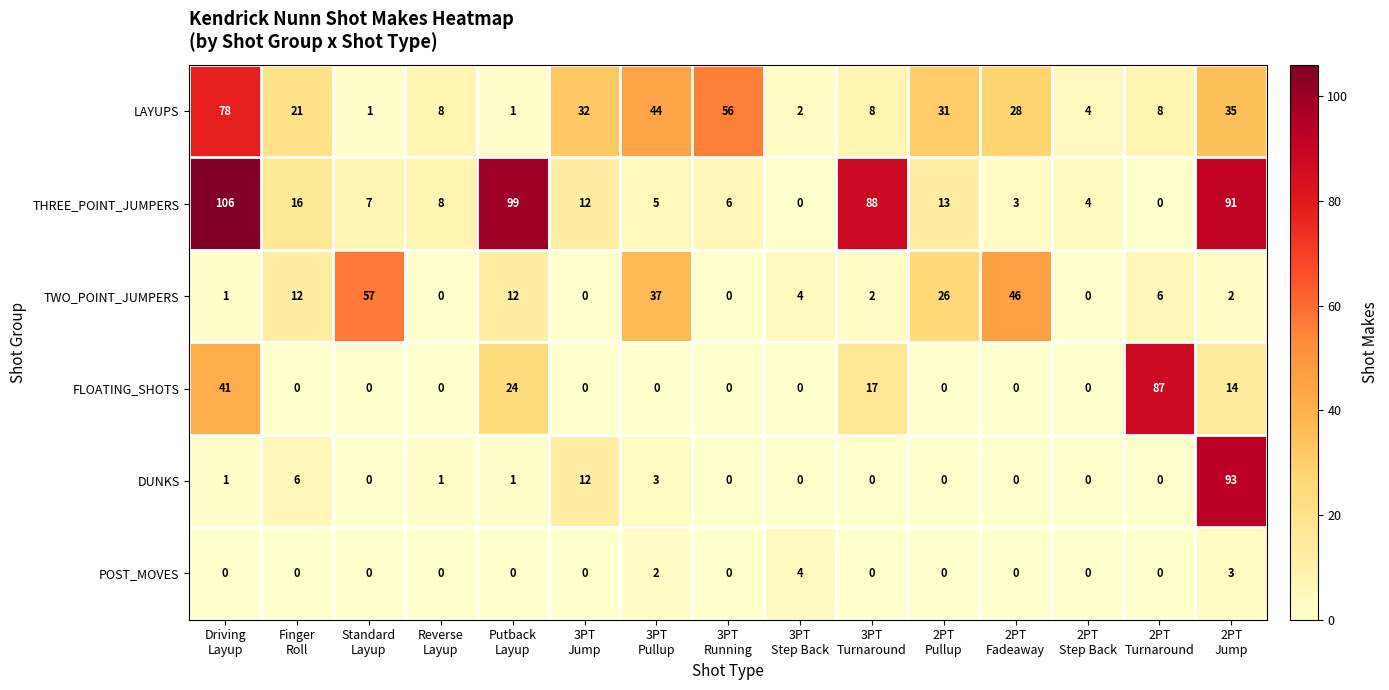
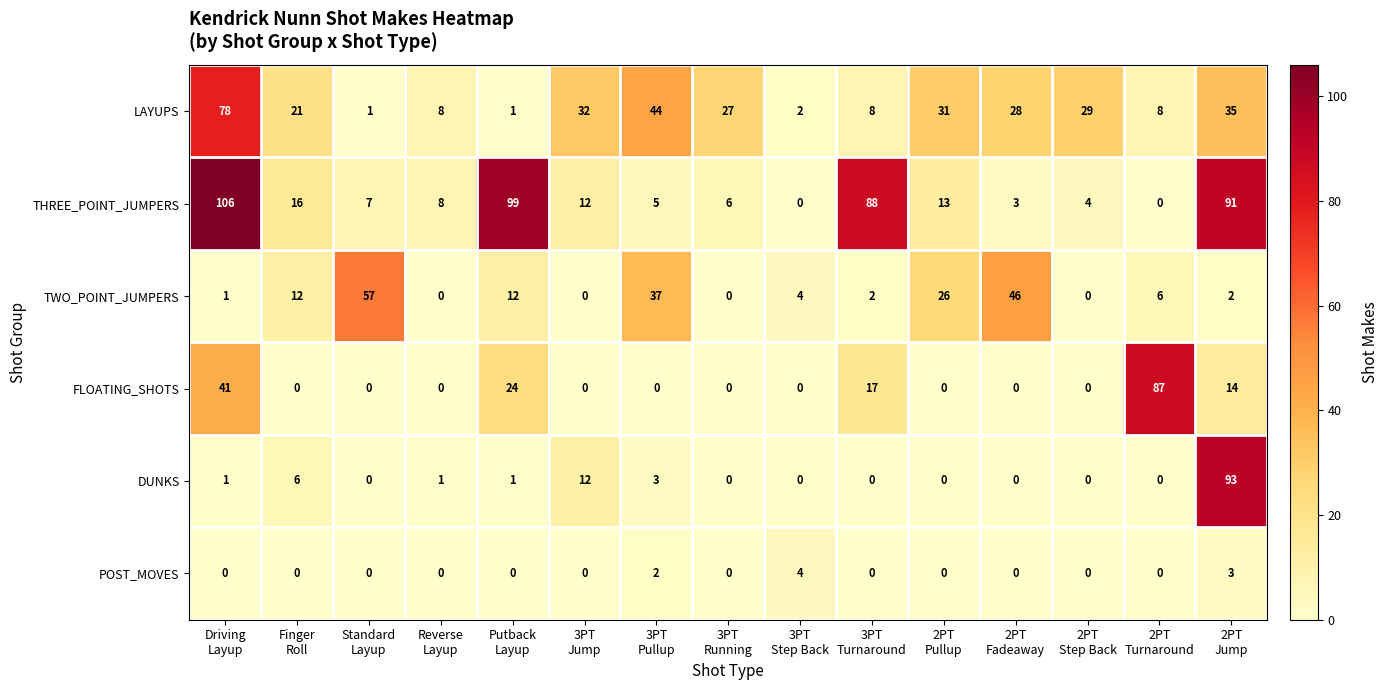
  {
    "LAYUPS": {
      "Driving Layup": 78,
      "Finger Roll": 21,
      "Standard Layup": 1,
      "Reverse Layup": 8,
      "Putback Layup": 1,
      "3PT Jump": 32,
      "3PT Pullup": 44,
-     "3PT Running": 56,
+     "3PT Running": 27,
      "3PT Step Back": 2,
      "3PT Turnaround": 8,
      "2PT Pullup": 31,
      "2PT Fadeaway": 28,
-     "2PT Step Back": 4,
+     "2PT Step Back": 29,
      "2PT Turnaround": 8,
      "2PT Jump": 35
    },
    "THREE_POINT_JUMPERS": {
      "Driving Layup": 106,
      "Finger Roll": 16,
      "Standard Layup": 7,
      "Reverse Layup": 8,
      "Putback Layup": 99,
      "3PT Jump": 12,
      "3PT Pullup": 5,
      "3PT Running": 6,
      "3PT Step Back": 0,
      "3PT Turnaround": 88,
      "2PT Pullup": 13,
      "2PT Fadeaway": 3,
      "2PT Step Back": 4,
      "2PT Turnaround": 0,
      "2PT Jump": 91
    },
    "TWO_POINT_JUMPERS": {
      "Driving Layup": 1,
      "Finger Roll": 12,
      "Standard Layup": 57,
      "Reverse Layup": 0,
      "Putback Layup": 12,
      "3PT Jump": 0,
      "3PT Pullup": 37,
      "3PT Running": 0,
      "3PT Step Back": 4,
      "3PT Turnaround": 2,
      "2PT Pullup": 26,
      "2PT Fadeaway": 46,
      "2PT Step Back": 0,
      "2PT Turnaround": 6,
      "2PT Jump": 2
    },
    "FLOATING_SHOTS": {
      "Driving Layup": 41,
      "Finger Roll": 0,
      "Standard Layup": 0,
      "Reverse Layup": 0,
      "Putback Layup": 24,
      "3PT Jump": 0,
      "3PT Pullup": 0,
      "3PT Running": 0,
      "3PT Step Back": 0,
      "3PT Turnaround": 17,
      "2PT Pullup": 0,
      "2PT Fadeaway": 0,
      "2PT Step Back": 0,
      "2PT Turnaround": 87,
      "2PT Jump": 14
    },
    "DUNKS": {
      "Driving Layup": 1,
      "Finger Roll": 6,
      "Standard Layup": 0,
      "Reverse Layup": 1,
      "Putback Layup": 1,
      "3PT Jump": 12,
      "3PT Pullup": 3,
      "3PT Running": 0,
      "3PT Step Back": 0,
      "3PT Turnaround": 0,
      "2PT Pullup": 0,
      "2PT Fadeaway": 0,
      "2PT Step Back": 0,
      "2PT Turnaround": 0,
      "2PT Jump": 93
    },
    "POST_MOVES": {
      "Driving Layup": 0,
      "Finger Roll": 0,
      "Standard Layup": 0,
      "Reverse Layup": 0,
      "Putback Layup": 0,
      "3PT Jump": 0,
      "3PT Pullup": 2,
      "3PT Running": 0,
      "3PT Step Back": 4,
      "3PT Turnaround": 0,
      "2PT Pullup": 0,
      "2PT Fadeaway": 0,
      "2PT Step Back": 0,
      "2PT Turnaround": 0,
      "2PT Jump": 3
    }
  }
